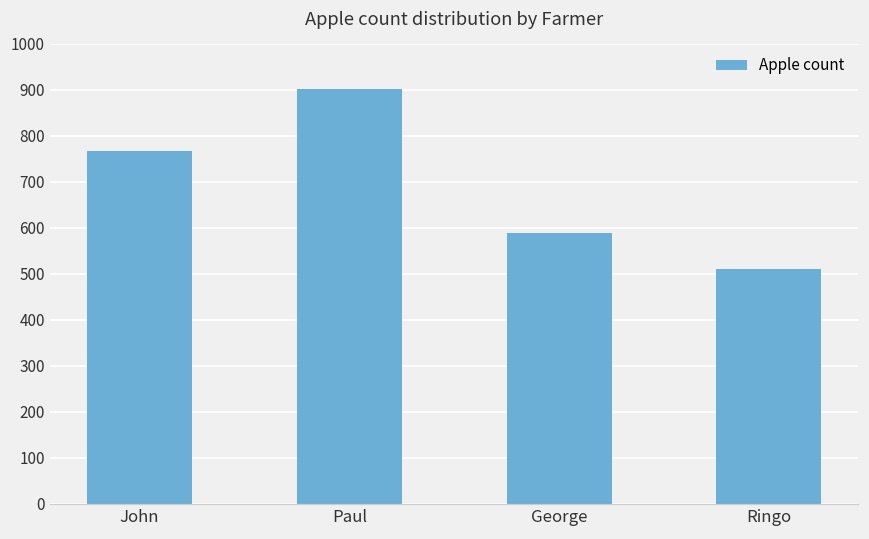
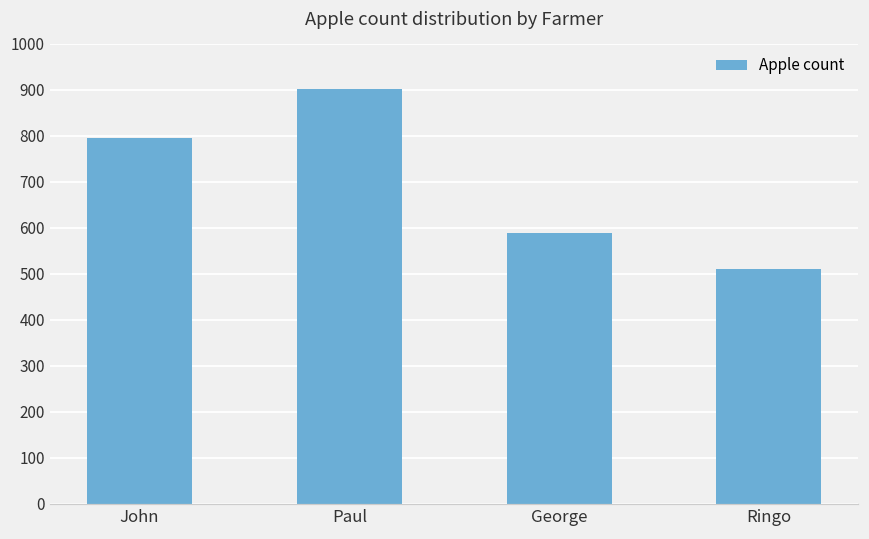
  {
-   "John": 770,
+   "John": 800,
    "Paul": 900,
    "George": 590,
    "Ringo": 510
  }
